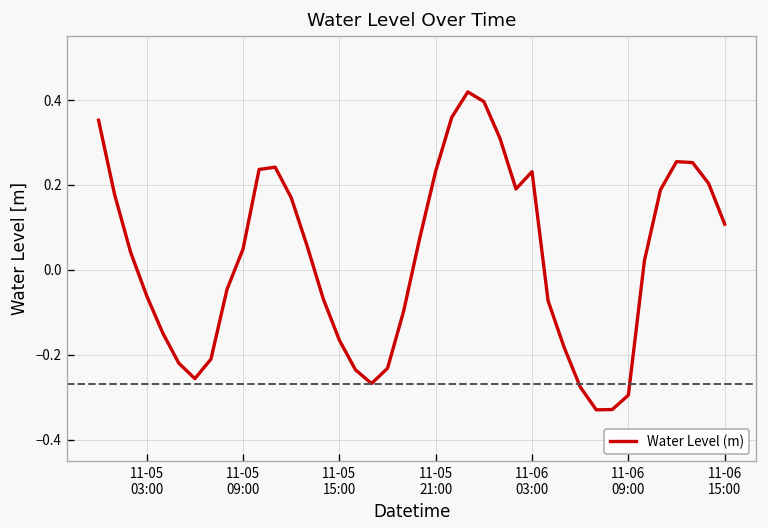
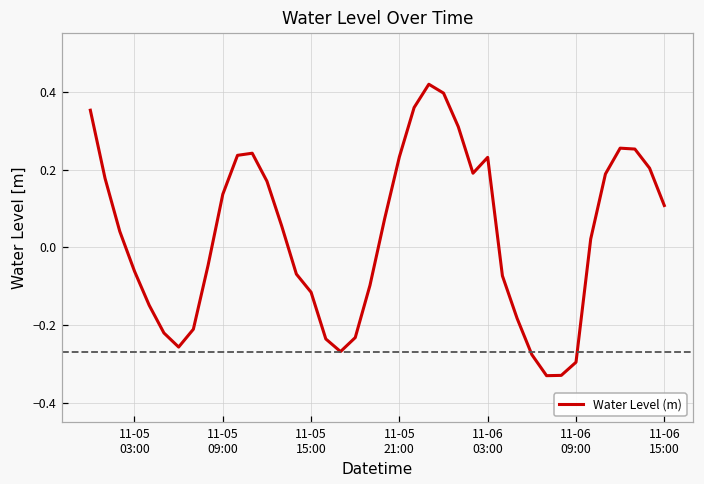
  {
    "11-05 03:00": -0.06,
-   "11-05 09:00": 0.05,
-   "11-05 15:00": -0.17,
+   "11-05 09:00": 0.14,
+   "11-05 15:00": -0.12,
    "11-05 21:00": 0.23,
    "11-06 03:00": 0.23,
    "11-06 09:00": -0.30,
    "11-06 15:00": 0.11
  }
